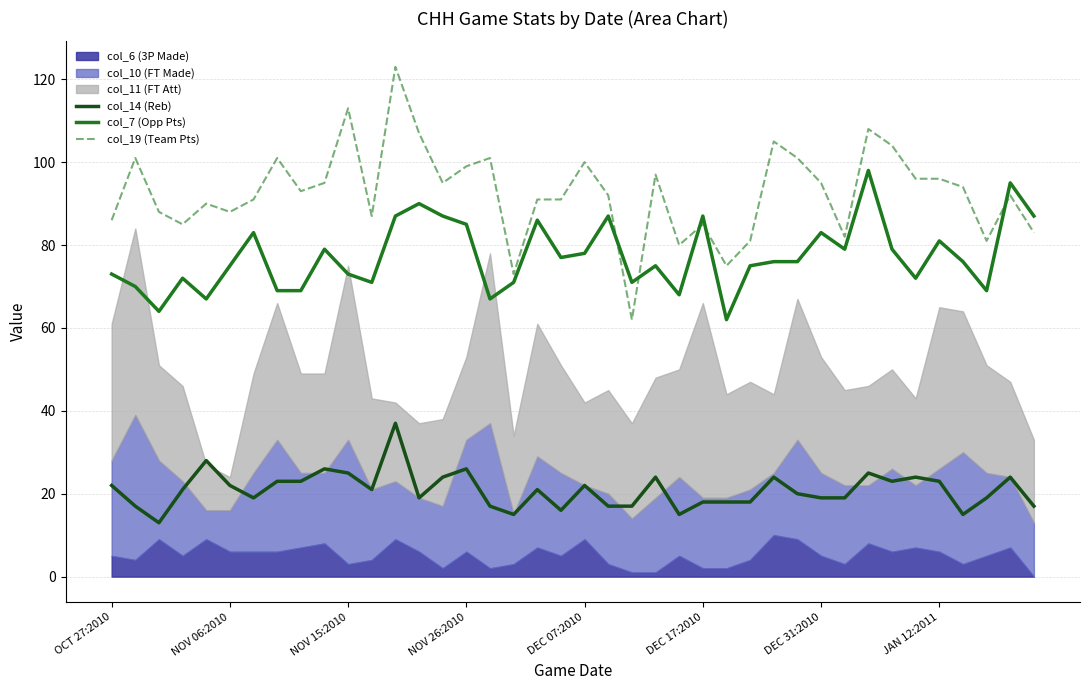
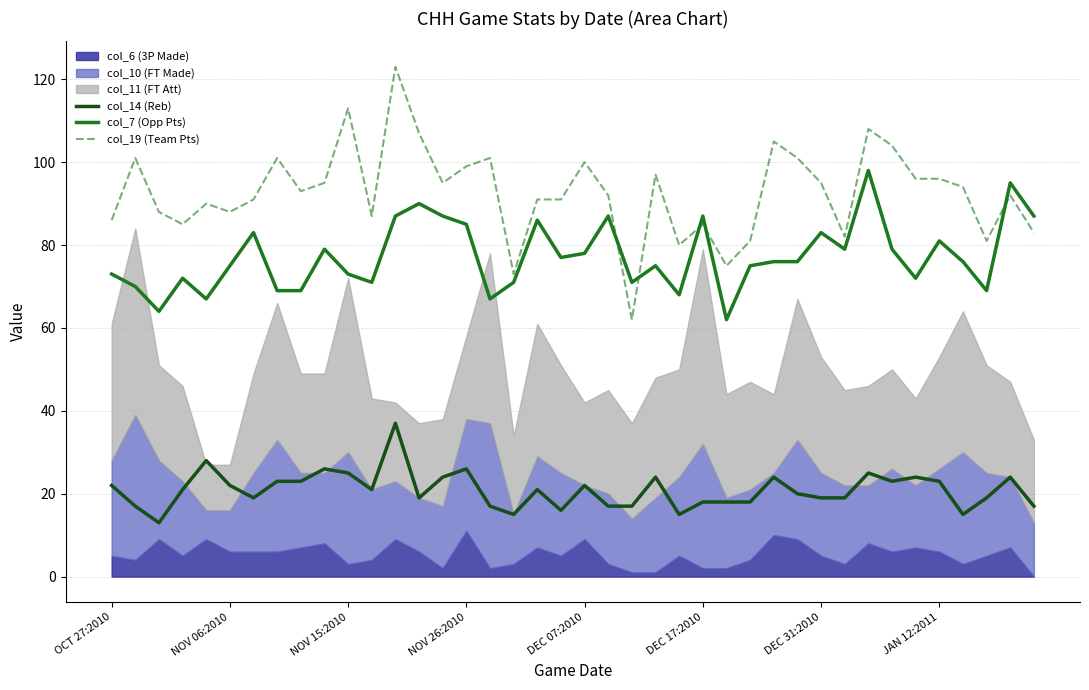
  {
    "col_6 (3P Made)": {
      "OCT 27:2010": 5,
      "NOV 06:2010": 6,
      "NOV 15:2010": 3,
-     "NOV 26:2010": 6,
+     "NOV 26:2010": 11,
      "DEC 07:2010": 9,
      "DEC 17:2010": 2,
      "DEC 31:2010": 5,
      "JAN 12:2011": 6
    },
    "col_10 (FT Made)": {
      "OCT 27:2010": 23,
      "NOV 06:2010": 10,
-     "NOV 15:2010": 30,
+     "NOV 15:2010": 27,
      "NOV 26:2010": 27,
-     "DEC 17:2010": 17,
+     "DEC 17:2010": 30,
      "DEC 31:2010": 20,
      "JAN 12:2011": 20
    },
    "col_11 (FT Att)": {
      "OCT 27:2010": 33,
-     "NOV 06:2010": 8,
+     "NOV 06:2010": 11,
      "NOV 15:2010": 42,
      "NOV 26:2010": 20,
      "DEC 07:2010": 20,
      "DEC 17:2010": 47,
      "DEC 31:2010": 28,
-     "JAN 12:2011": 39
+     "JAN 12:2011": 27
    }
  }
